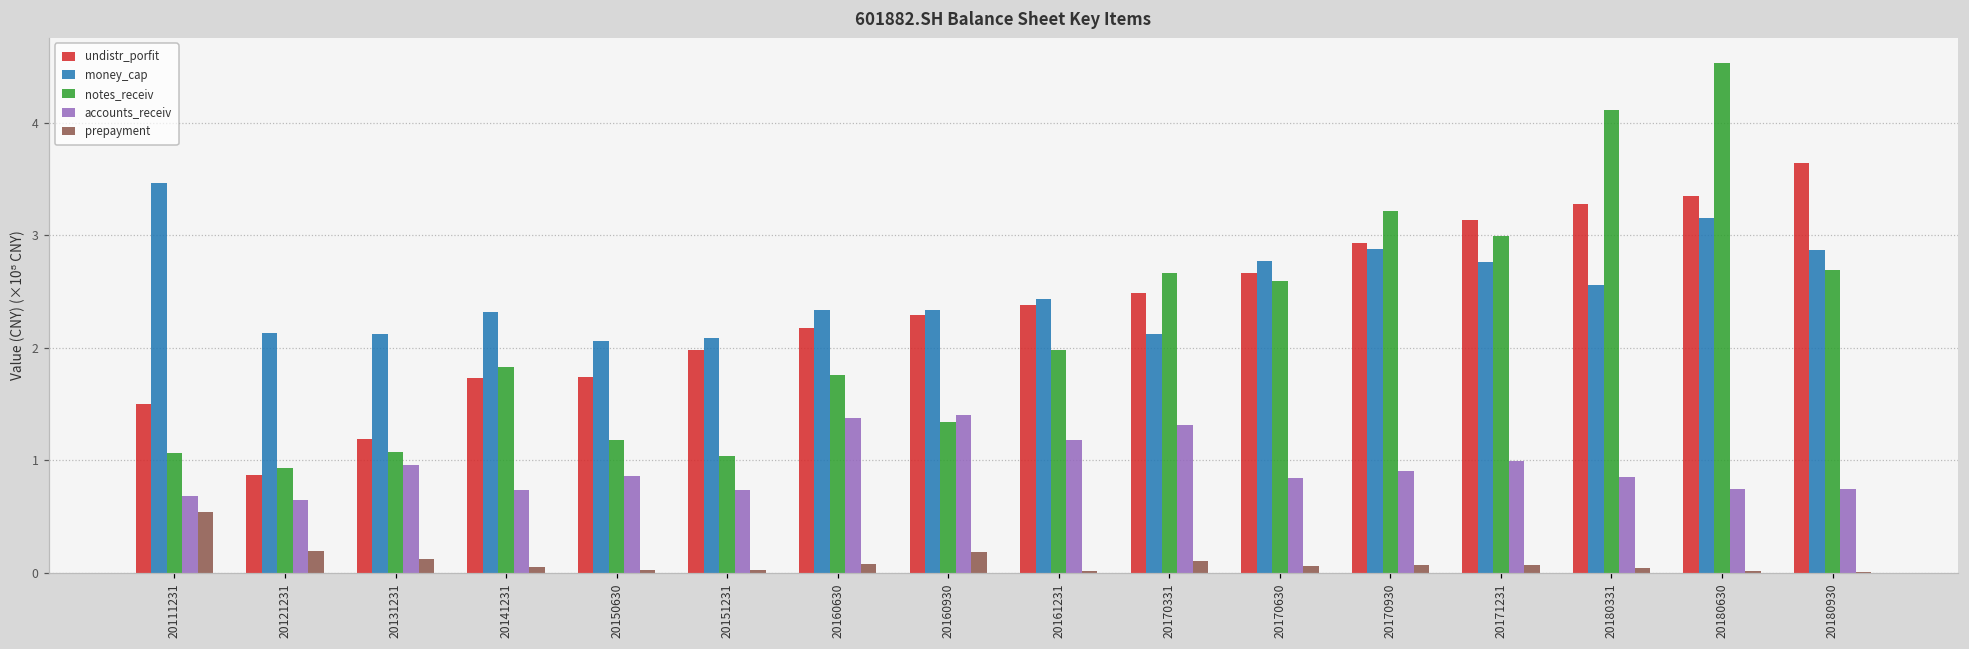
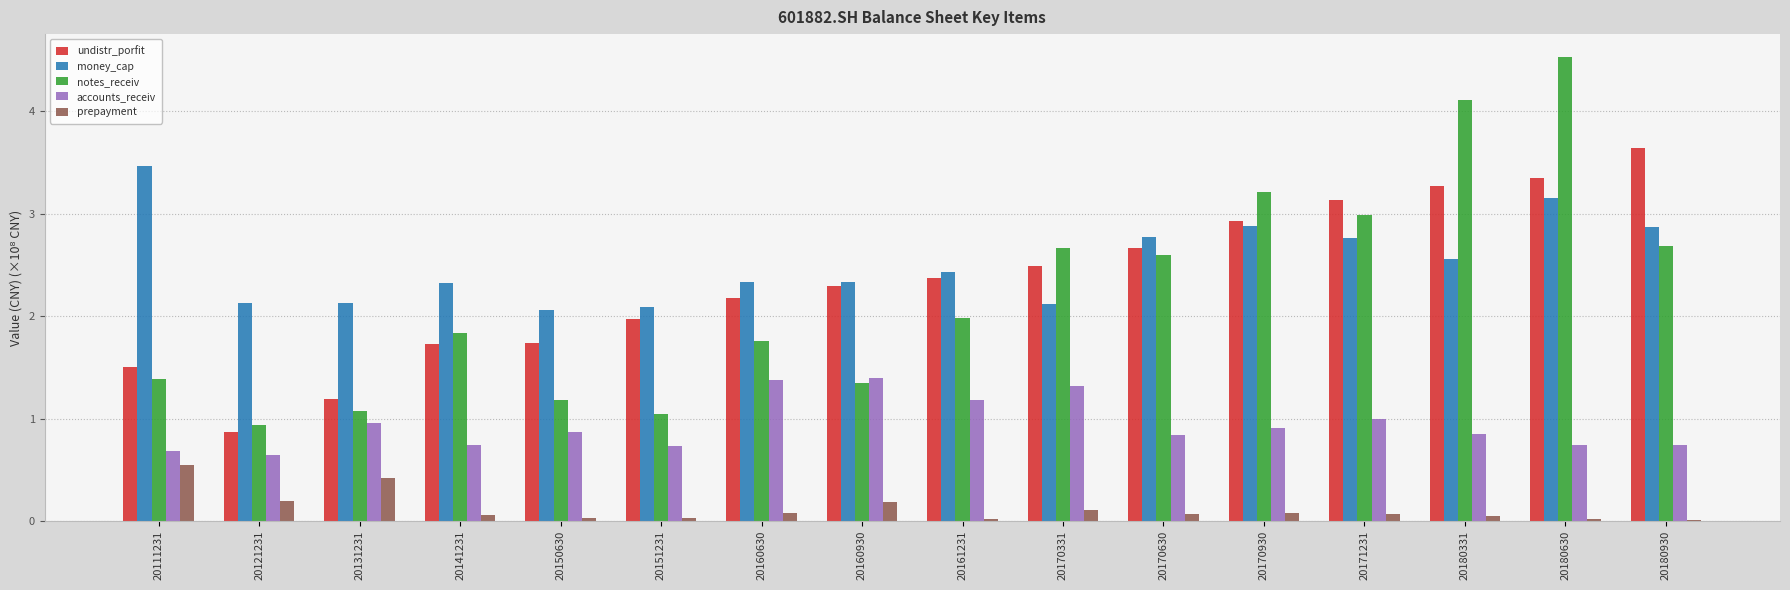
  {
    "undistr_porfit": {
      "20111231": 1.50,
      "20121231": 0.87,
      "20131231": 1.19,
      "20141231": 1.73,
      "20150630": 1.74,
      "20151231": 1.98,
      "20160630": 2.17,
      "20160930": 2.30,
      "20161231": 2.38,
      "20170331": 2.49,
      "20170630": 2.66,
      "20170930": 2.93,
      "20171231": 3.13,
      "20180331": 3.27,
      "20180630": 3.35,
      "20180930": 3.64
    },
    "money_cap": {
      "20111231": 3.47,
      "20121231": 2.13,
      "20131231": 2.13,
      "20141231": 2.32,
      "20150630": 2.06,
      "20151231": 2.09,
      "20160630": 2.34,
      "20160930": 2.34,
      "20161231": 2.43,
      "20170331": 2.12,
      "20170630": 2.77,
      "20170930": 2.88,
      "20171231": 2.76,
      "20180331": 2.56,
      "20180630": 3.15,
      "20180930": 2.87
    },
    "notes_receiv": {
-     "20111231": 1.07,
+     "20111231": 1.39,
      "20121231": 0.93,
      "20131231": 1.07,
      "20141231": 1.83,
      "20150630": 1.18,
      "20151231": 1.04,
      "20160630": 1.76,
      "20160930": 1.34,
      "20161231": 1.98,
      "20170331": 2.66,
      "20170630": 2.60,
      "20170930": 3.22,
      "20171231": 2.99,
      "20180331": 4.11,
      "20180630": 4.53,
      "20180930": 2.69
    },
    "accounts_receiv": {
      "20111231": 0.68,
      "20121231": 0.64,
      "20131231": 0.96,
      "20141231": 0.74,
      "20150630": 0.86,
      "20151231": 0.74,
      "20160630": 1.37,
      "20160930": 1.40,
      "20161231": 1.18,
      "20170331": 1.31,
      "20170630": 0.84,
      "20170930": 0.91,
      "20171231": 1.00,
      "20180331": 0.85,
      "20180630": 0.74,
      "20180930": 0.74
    },
    "prepayment": {
      "20111231": 0.55,
      "20121231": 0.20,
-     "20131231": 0.12,
+     "20131231": 0.42,
      "20141231": 0.06,
      "20150630": 0.03,
      "20151231": 0.02,
      "20160630": 0.08,
      "20160930": 0.19,
      "20170331": 0.11,
      "20170630": 0.07,
      "20170930": 0.07,
      "20171231": 0.07,
      "20180331": 0.05
    }
  }
